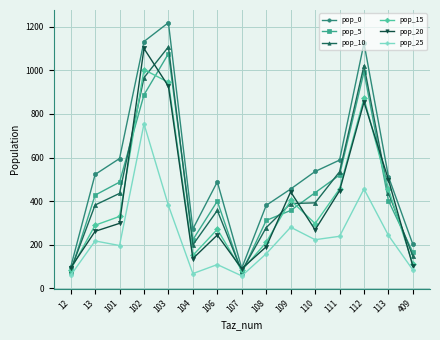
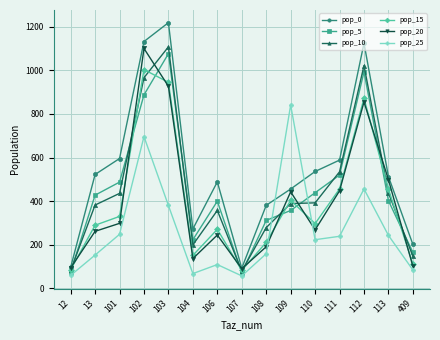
  {
    "pop_25": {
      "12": 60,
-     "13": 220,
-     "101": 200,
-     "102": 750,
+     "13": 150,
+     "101": 250,
+     "102": 700,
      "103": 380,
      "104": 70,
      "106": 110,
      "107": 60,
      "108": 160,
-     "109": 280,
+     "109": 840,
      "110": 220,
      "111": 240,
      "112": 460,
      "113": 240,
      "409": 80
    }
  }
